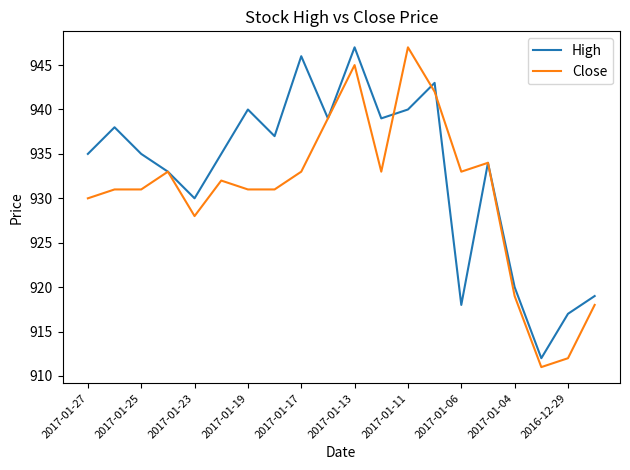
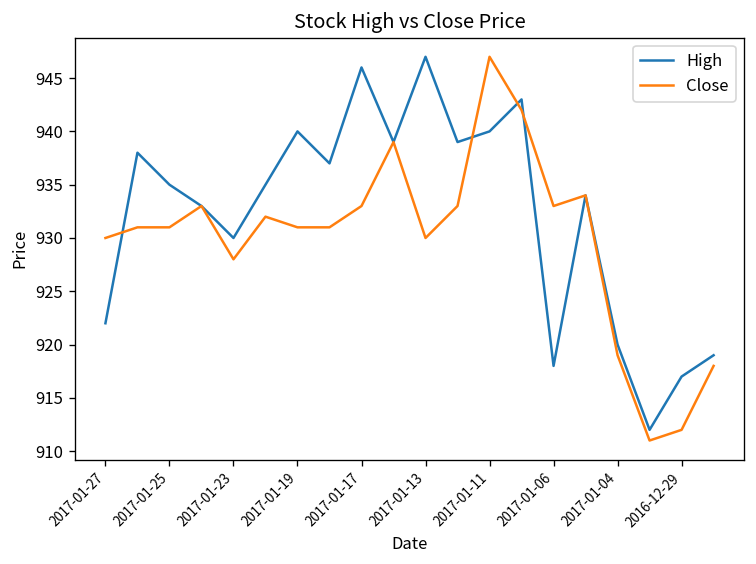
  {
    "High": {
-     "2017-01-27": 935,
+     "2017-01-27": 922,
      "2017-01-25": 935,
      "2017-01-23": 930,
      "2017-01-19": 940,
      "2017-01-17": 946,
      "2017-01-13": 947,
      "2017-01-11": 940,
      "2017-01-06": 918,
      "2017-01-04": 920,
      "2016-12-29": 917
    },
    "Close": {
      "2017-01-27": 930,
      "2017-01-25": 931,
      "2017-01-23": 928,
      "2017-01-19": 931,
      "2017-01-17": 933,
-     "2017-01-13": 945,
+     "2017-01-13": 930,
      "2017-01-11": 947,
      "2017-01-06": 933,
      "2017-01-04": 919,
      "2016-12-29": 912
    }
  }
